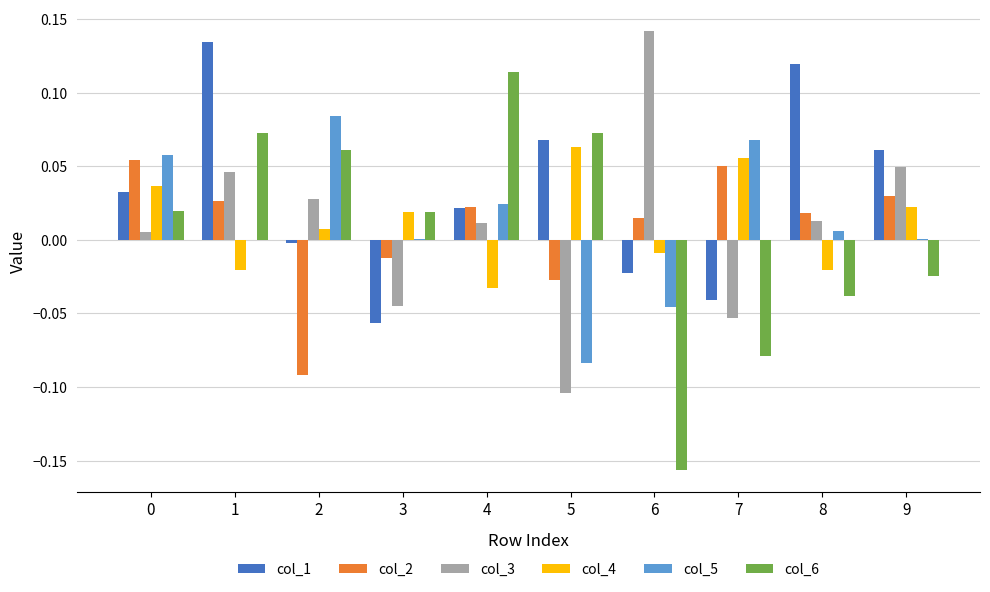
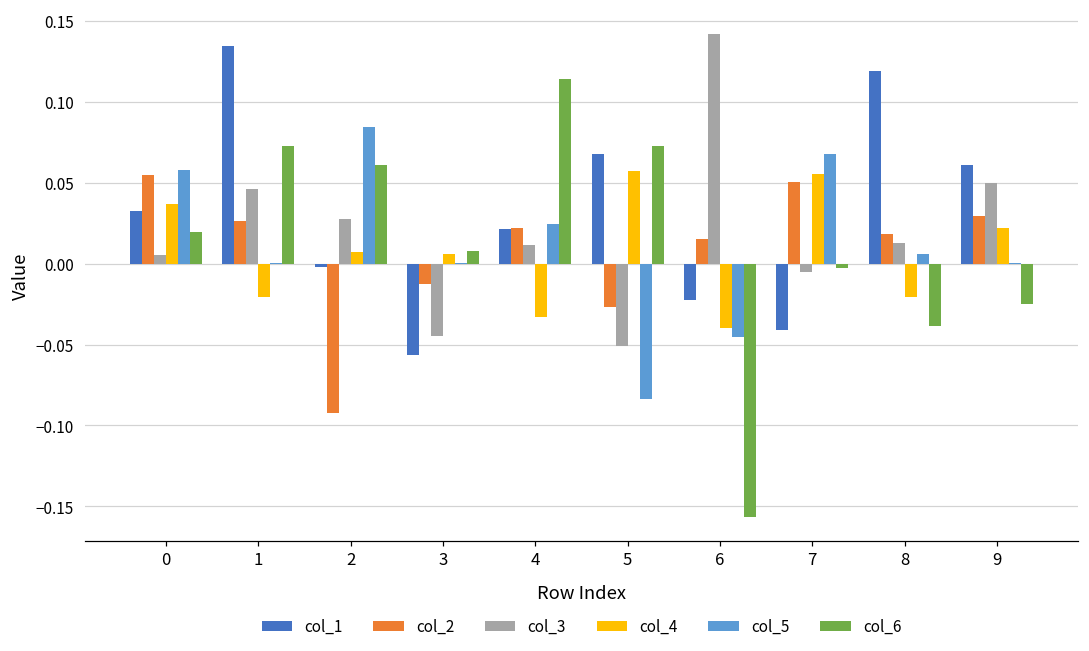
  {
    "col_2": {
      "0": 0.055,
      "1": 0.026,
      "2": -0.092,
      "3": -0.012,
      "4": 0.022,
      "5": -0.027,
      "6": 0.015,
      "7": 0.050,
      "8": 0.018,
      "9": 0.030
    },
    "col_3": {
      "0": 0.006,
      "1": 0.046,
      "2": 0.028,
      "3": -0.045,
      "4": 0.012,
-     "5": -0.104,
+     "5": -0.051,
      "6": 0.142,
-     "7": -0.053,
+     "7": -0.005,
      "8": 0.013,
      "9": 0.050
    },
    "col_4": {
      "0": 0.037,
      "1": -0.021,
      "2": 0.007,
-     "3": 0.019,
+     "3": 0.006,
      "4": -0.033,
-     "5": 0.063,
-     "6": -0.009,
+     "5": 0.057,
+     "6": -0.040,
      "7": 0.055,
      "8": -0.020,
      "9": 0.022
    },
    "col_6": {
      "0": 0.019,
      "1": 0.073,
      "2": 0.061,
-     "3": 0.019,
+     "3": 0.008,
      "4": 0.114,
      "5": 0.073,
      "6": -0.156,
-     "7": -0.079,
+     "7": -0.003,
      "8": -0.038,
      "9": -0.025
    }
  }
